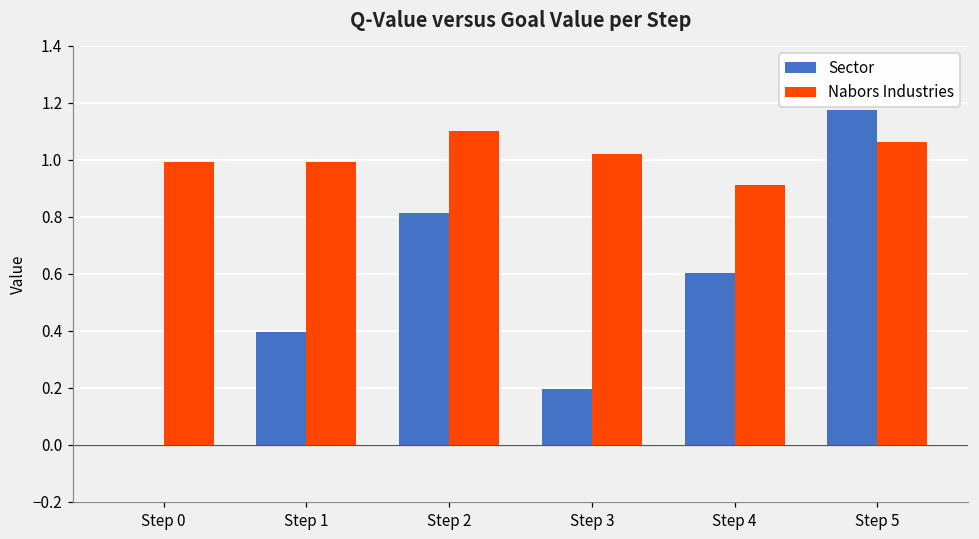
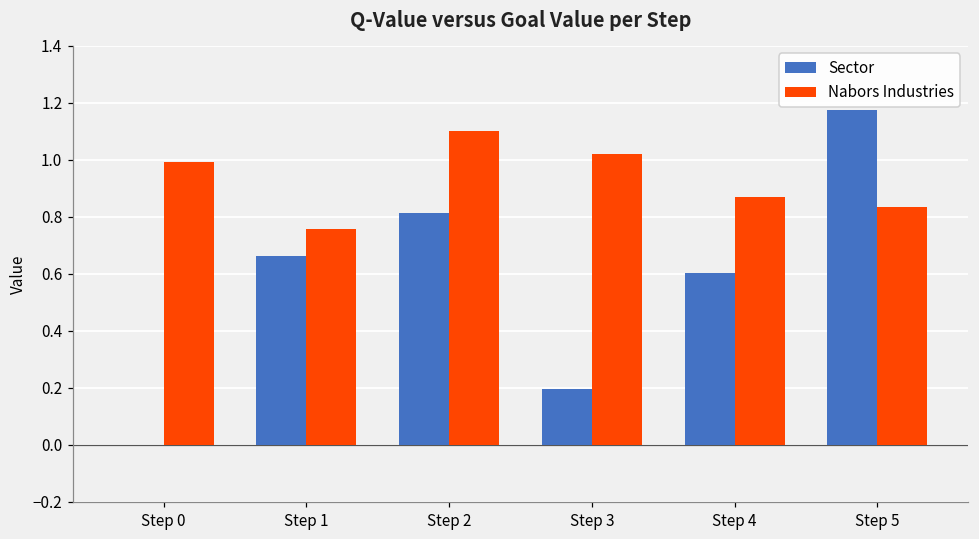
  {
    "Sector": {
      "Step 0": 0.00,
-     "Step 1": 0.40,
+     "Step 1": 0.66,
      "Step 2": 0.81,
      "Step 3": 0.19,
      "Step 4": 0.60,
      "Step 5": 1.17
    },
    "Nabors Industries": {
      "Step 0": 0.99,
-     "Step 1": 0.99,
+     "Step 1": 0.76,
      "Step 2": 1.10,
      "Step 3": 1.02,
-     "Step 4": 0.91,
-     "Step 5": 1.06
+     "Step 4": 0.87,
+     "Step 5": 0.83
    }
  }
